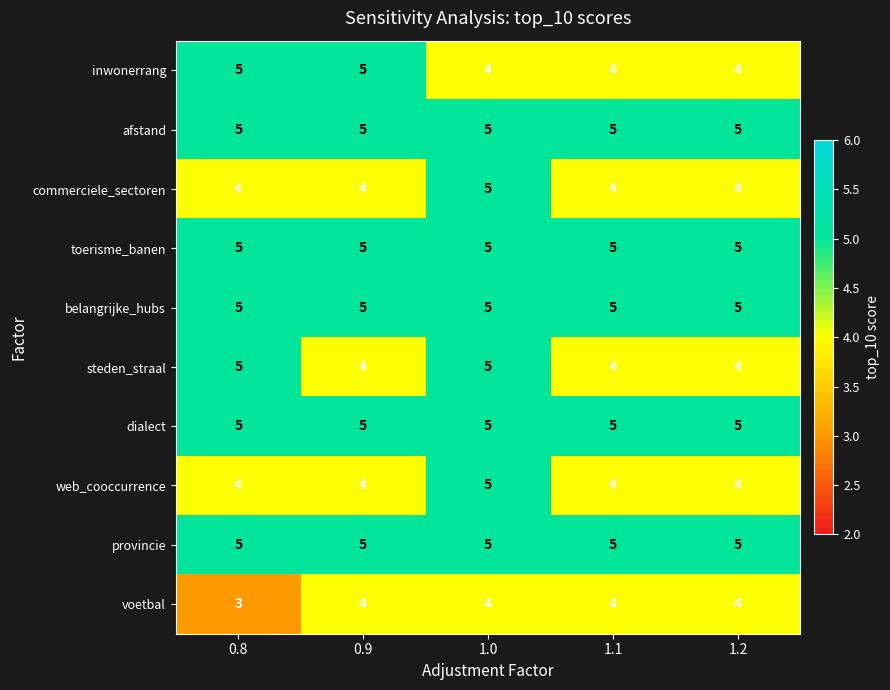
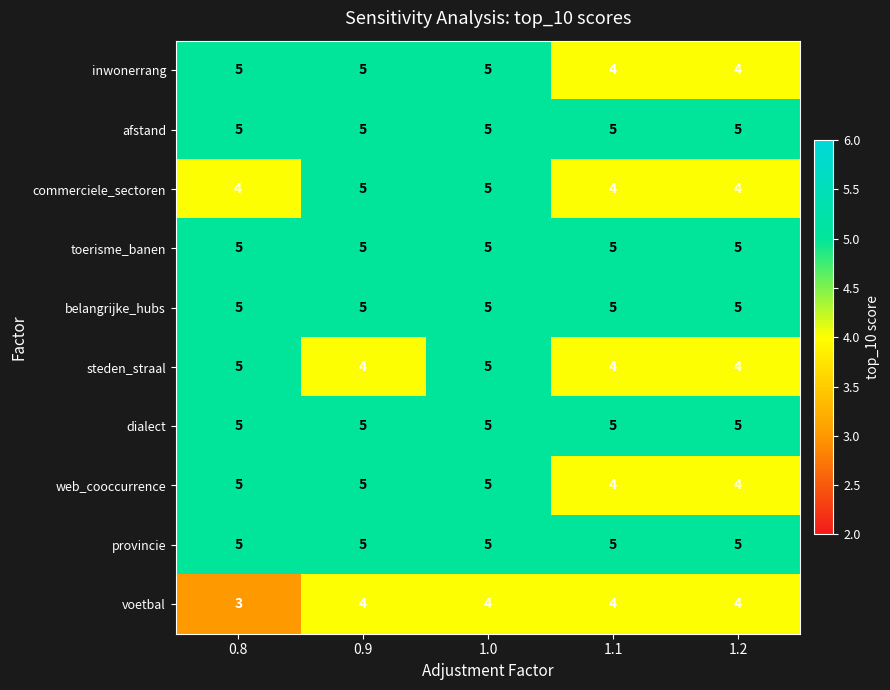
  {
    "inwonerrang": {
      "0.8": 5,
      "0.9": 5,
-     "1.0": 4,
+     "1.0": 5,
      "1.1": 4,
      "1.2": 4
    },
    "afstand": {
      "0.8": 5,
      "0.9": 5,
      "1.0": 5,
      "1.1": 5,
      "1.2": 5
    },
    "commerciele_sectoren": {
      "0.8": 4,
-     "0.9": 4,
+     "0.9": 5,
      "1.0": 5,
      "1.1": 4,
      "1.2": 4
    },
    "toerisme_banen": {
      "0.8": 5,
      "0.9": 5,
      "1.0": 5,
      "1.1": 5,
      "1.2": 5
    },
    "belangrijke_hubs": {
      "0.8": 5,
      "0.9": 5,
      "1.0": 5,
      "1.1": 5,
      "1.2": 5
    },
    "steden_straal": {
      "0.8": 5,
      "0.9": 4,
      "1.0": 5,
      "1.1": 4,
      "1.2": 4
    },
    "dialect": {
      "0.8": 5,
      "0.9": 5,
      "1.0": 5,
      "1.1": 5,
      "1.2": 5
    },
    "web_cooccurrence": {
-     "0.8": 4,
-     "0.9": 4,
+     "0.8": 5,
+     "0.9": 5,
      "1.0": 5,
      "1.1": 4,
      "1.2": 4
    },
    "provincie": {
      "0.8": 5,
      "0.9": 5,
      "1.0": 5,
      "1.1": 5,
      "1.2": 5
    },
    "voetbal": {
      "0.8": 3,
      "0.9": 4,
      "1.0": 4,
      "1.1": 4,
      "1.2": 4
    }
  }
